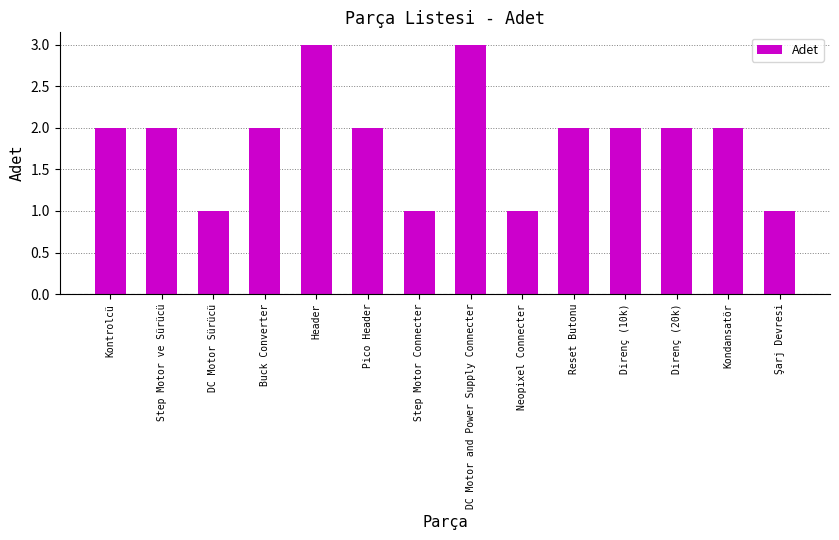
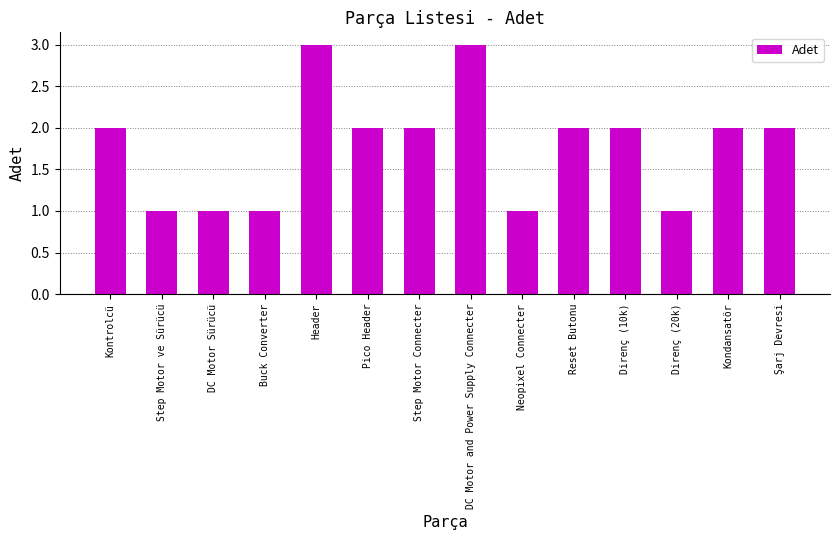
  {
    "Kontrolcü": 2,
-   "Step Motor ve Sürücü": 2,
+   "Step Motor ve Sürücü": 1,
    "DC Motor Sürücü": 1,
-   "Buck Converter": 2,
+   "Buck Converter": 1,
    "Header": 3,
    "Pico Header": 2,
-   "Step Motor Connecter": 1,
+   "Step Motor Connecter": 2,
    "DC Motor and Power Supply Connecter": 3,
    "Neopixel Connecter": 1,
    "Reset Butonu": 2,
    "Direnç (10k)": 2,
-   "Direnç (20k)": 2,
+   "Direnç (20k)": 1,
    "Kondansatör": 2,
-   "Şarj Devresi": 1
+   "Şarj Devresi": 2
  }
